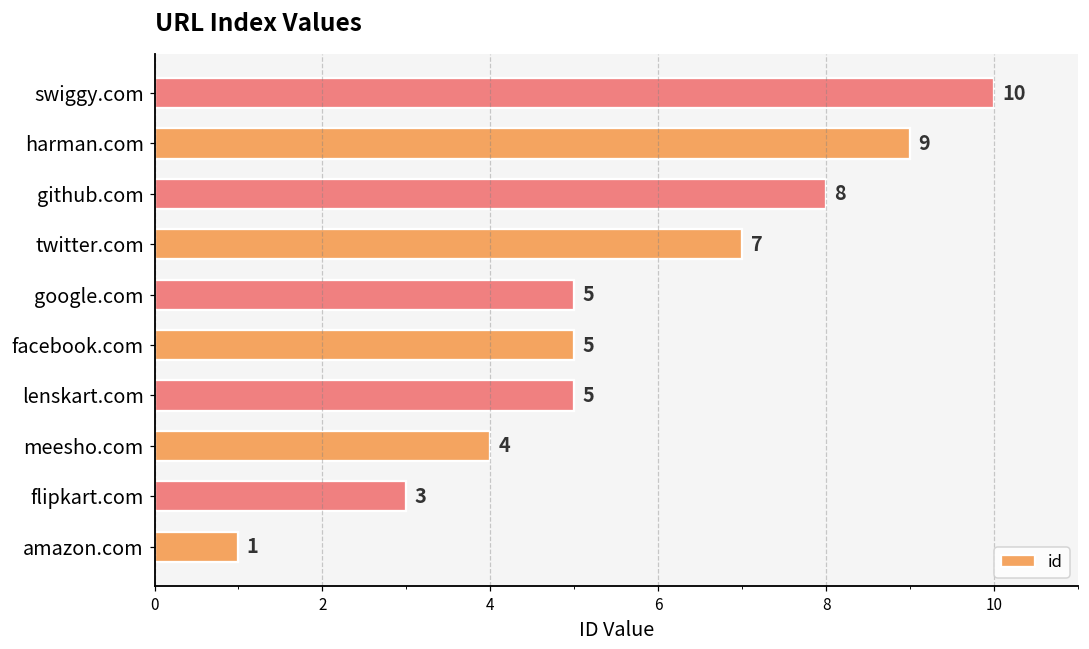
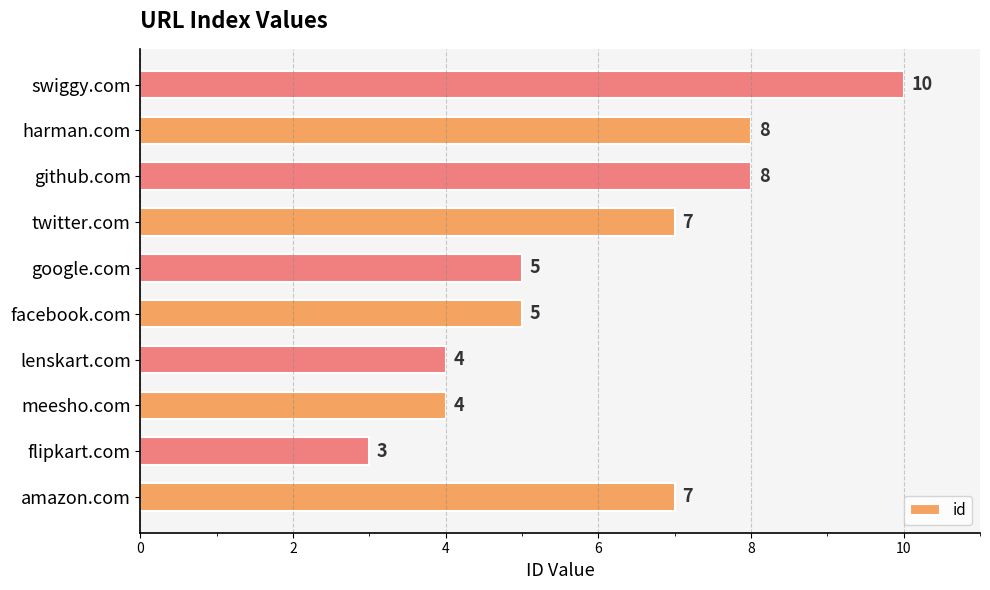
  {
    "swiggy.com": 10,
-   "harman.com": 9,
+   "harman.com": 8,
    "github.com": 8,
    "twitter.com": 7,
    "google.com": 5,
    "facebook.com": 5,
-   "lenskart.com": 5,
+   "lenskart.com": 4,
    "meesho.com": 4,
    "flipkart.com": 3,
-   "amazon.com": 1
+   "amazon.com": 7
  }
